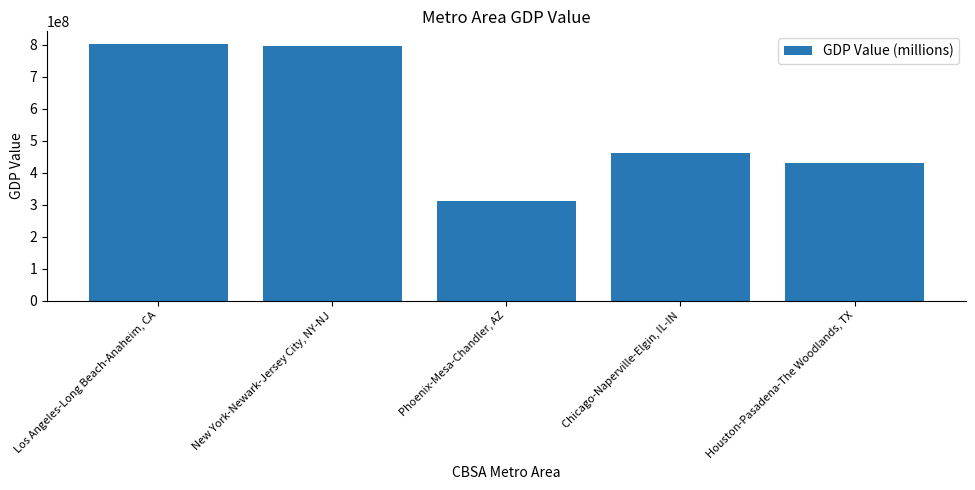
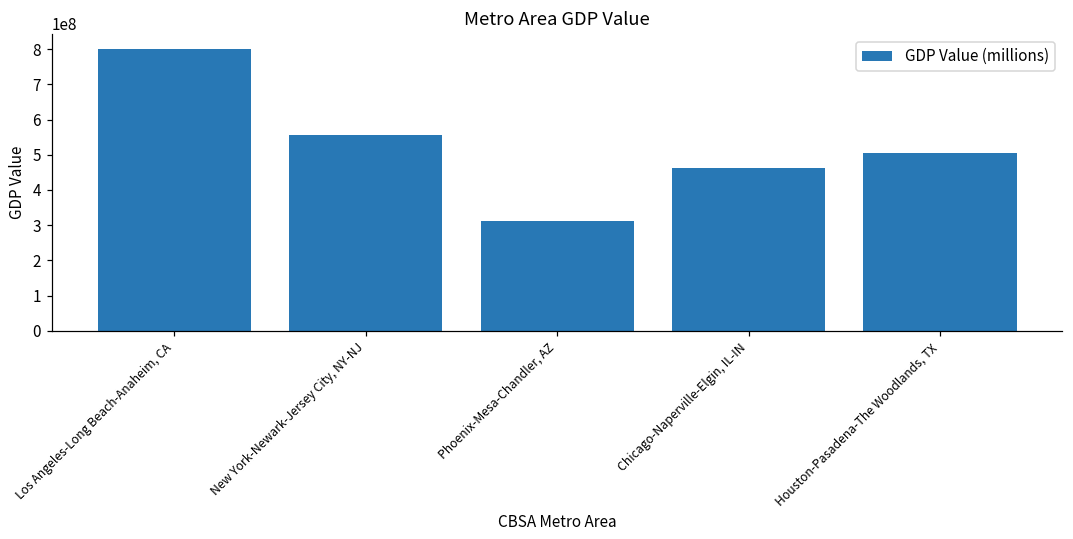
  {
    "Los Angeles-Long Beach-Anaheim, CA": 800000000,
-   "New York-Newark-Jersey City, NY-NJ": 800000000,
+   "New York-Newark-Jersey City, NY-NJ": 560000000,
    "Phoenix-Mesa-Chandler, AZ": 310000000,
    "Chicago-Naperville-Elgin, IL-IN": 460000000,
-   "Houston-Pasadena-The Woodlands, TX": 430000000
+   "Houston-Pasadena-The Woodlands, TX": 510000000
  }
